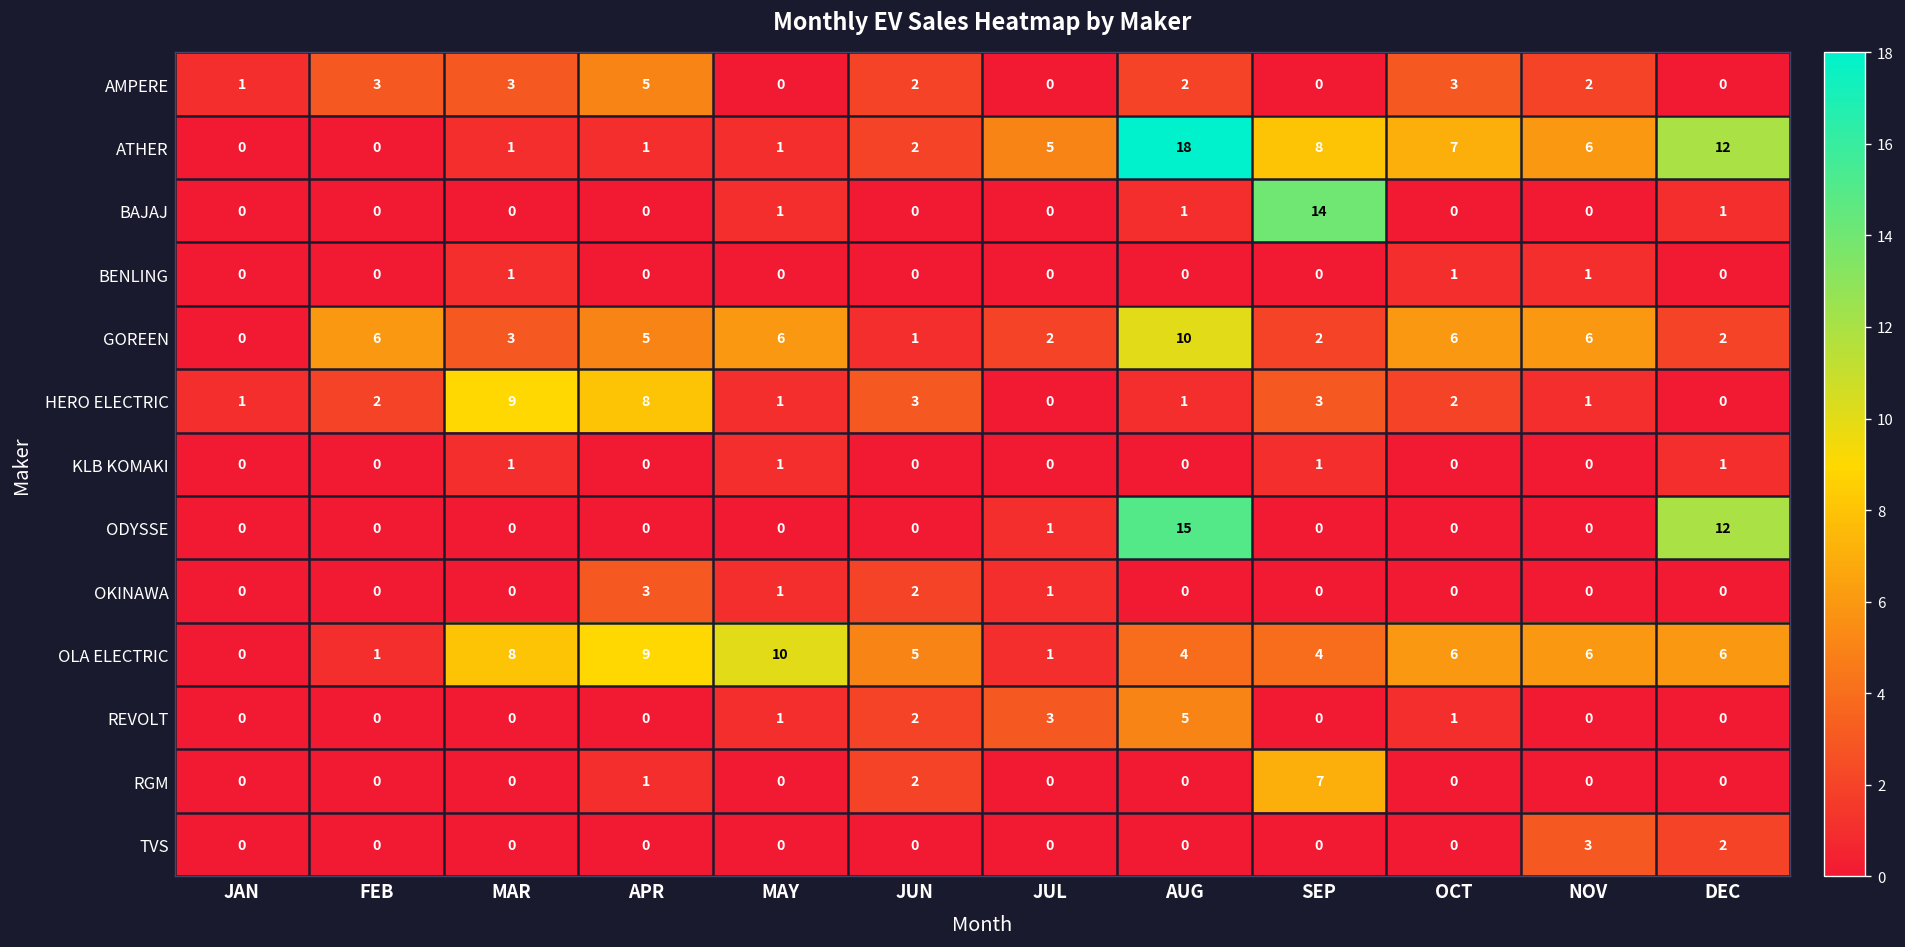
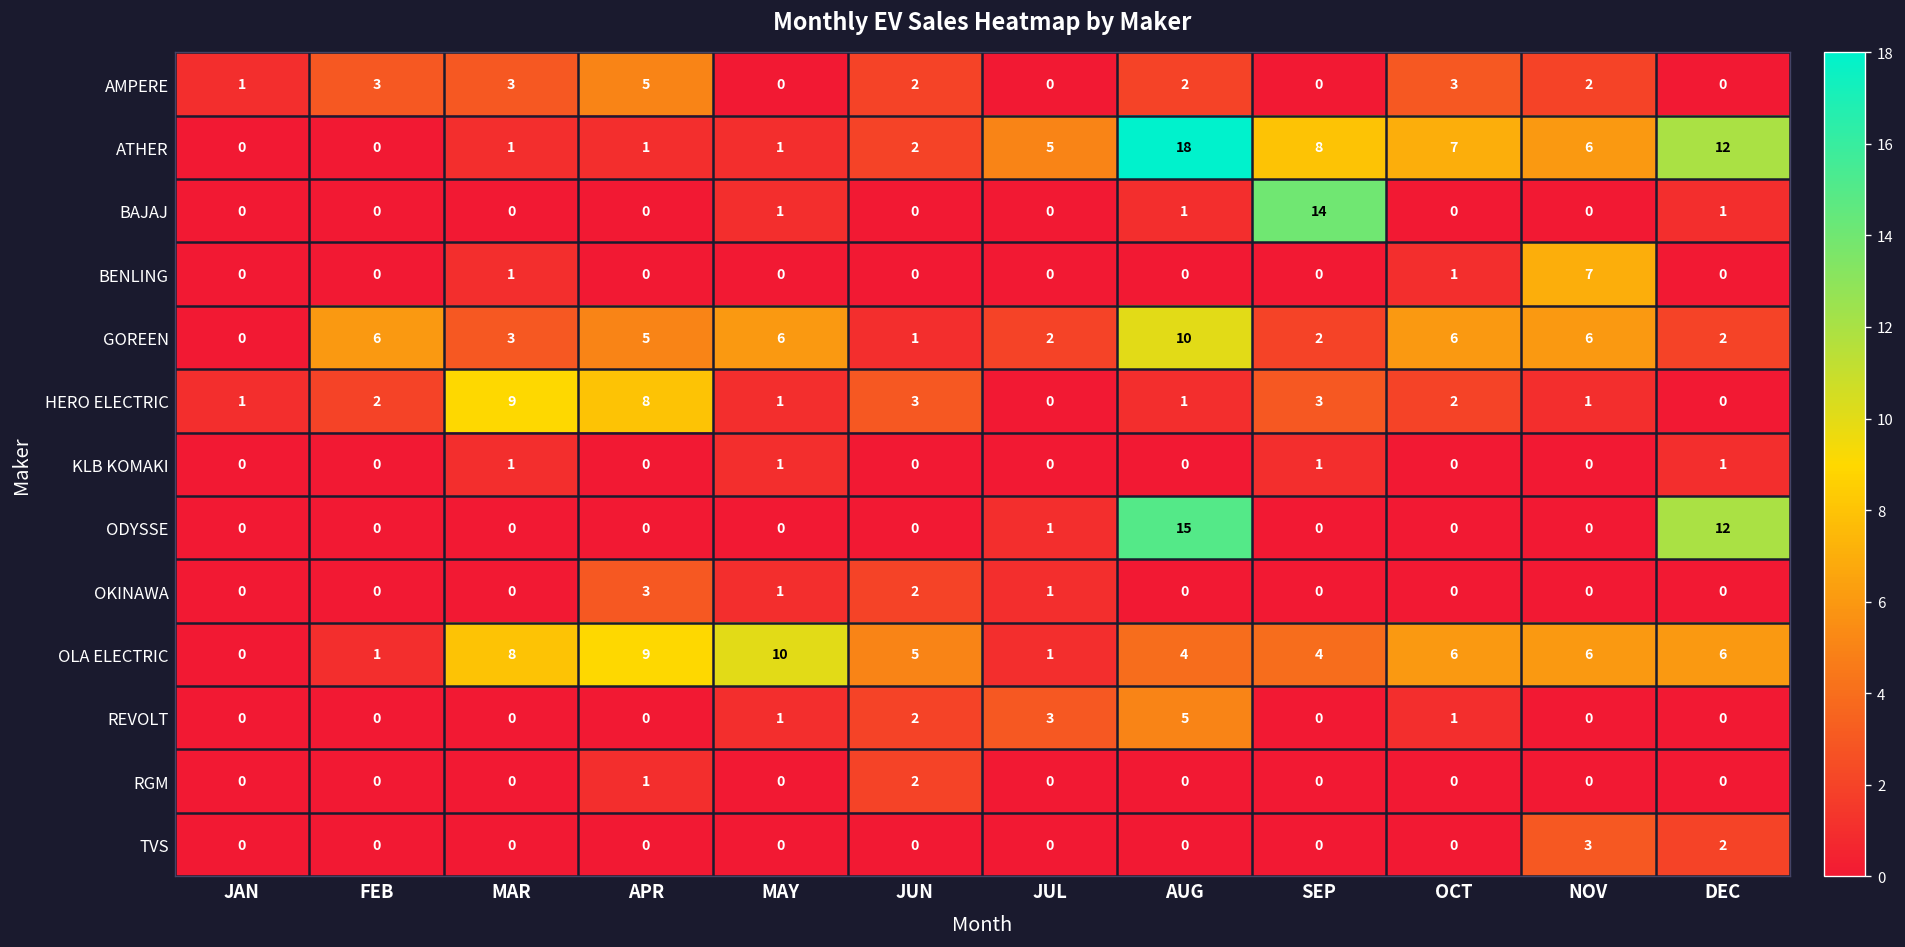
  {
    "AMPERE": {
      "JAN": 1,
      "FEB": 3,
      "MAR": 3,
      "APR": 5,
      "MAY": 0,
      "JUN": 2,
      "JUL": 0,
      "AUG": 2,
      "SEP": 0,
      "OCT": 3,
      "NOV": 2,
      "DEC": 0
    },
    "ATHER": {
      "JAN": 0,
      "FEB": 0,
      "MAR": 1,
      "APR": 1,
      "MAY": 1,
      "JUN": 2,
      "JUL": 5,
      "AUG": 18,
      "SEP": 8,
      "OCT": 7,
      "NOV": 6,
      "DEC": 12
    },
    "BAJAJ": {
      "JAN": 0,
      "FEB": 0,
      "MAR": 0,
      "APR": 0,
      "MAY": 1,
      "JUN": 0,
      "JUL": 0,
      "AUG": 1,
      "SEP": 14,
      "OCT": 0,
      "NOV": 0,
      "DEC": 1
    },
    "BENLING": {
      "JAN": 0,
      "FEB": 0,
      "MAR": 1,
      "APR": 0,
      "MAY": 0,
      "JUN": 0,
      "JUL": 0,
      "AUG": 0,
      "SEP": 0,
      "OCT": 1,
-     "NOV": 1,
+     "NOV": 7,
      "DEC": 0
    },
    "GOREEN": {
      "JAN": 0,
      "FEB": 6,
      "MAR": 3,
      "APR": 5,
      "MAY": 6,
      "JUN": 1,
      "JUL": 2,
      "AUG": 10,
      "SEP": 2,
      "OCT": 6,
      "NOV": 6,
      "DEC": 2
    },
    "HERO ELECTRIC": {
      "JAN": 1,
      "FEB": 2,
      "MAR": 9,
      "APR": 8,
      "MAY": 1,
      "JUN": 3,
      "JUL": 0,
      "AUG": 1,
      "SEP": 3,
      "OCT": 2,
      "NOV": 1,
      "DEC": 0
    },
    "KLB KOMAKI": {
      "JAN": 0,
      "FEB": 0,
      "MAR": 1,
      "APR": 0,
      "MAY": 1,
      "JUN": 0,
      "JUL": 0,
      "AUG": 0,
      "SEP": 1,
      "OCT": 0,
      "NOV": 0,
      "DEC": 1
    },
    "ODYSSE": {
      "JAN": 0,
      "FEB": 0,
      "MAR": 0,
      "APR": 0,
      "MAY": 0,
      "JUN": 0,
      "JUL": 1,
      "AUG": 15,
      "SEP": 0,
      "OCT": 0,
      "NOV": 0,
      "DEC": 12
    },
    "OKINAWA": {
      "JAN": 0,
      "FEB": 0,
      "MAR": 0,
      "APR": 3,
      "MAY": 1,
      "JUN": 2,
      "JUL": 1,
      "AUG": 0,
      "SEP": 0,
      "OCT": 0,
      "NOV": 0,
      "DEC": 0
    },
    "OLA ELECTRIC": {
      "JAN": 0,
      "FEB": 1,
      "MAR": 8,
      "APR": 9,
      "MAY": 10,
      "JUN": 5,
      "JUL": 1,
      "AUG": 4,
      "SEP": 4,
      "OCT": 6,
      "NOV": 6,
      "DEC": 6
    },
    "REVOLT": {
      "JAN": 0,
      "FEB": 0,
      "MAR": 0,
      "APR": 0,
      "MAY": 1,
      "JUN": 2,
      "JUL": 3,
      "AUG": 5,
      "SEP": 0,
      "OCT": 1,
      "NOV": 0,
      "DEC": 0
    },
    "RGM": {
      "JAN": 0,
      "FEB": 0,
      "MAR": 0,
      "APR": 1,
      "MAY": 0,
      "JUN": 2,
      "JUL": 0,
      "AUG": 0,
-     "SEP": 7,
+     "SEP": 0,
      "OCT": 0,
      "NOV": 0,
      "DEC": 0
    },
    "TVS": {
      "JAN": 0,
      "FEB": 0,
      "MAR": 0,
      "APR": 0,
      "MAY": 0,
      "JUN": 0,
      "JUL": 0,
      "AUG": 0,
      "SEP": 0,
      "OCT": 0,
      "NOV": 3,
      "DEC": 2
    }
  }
